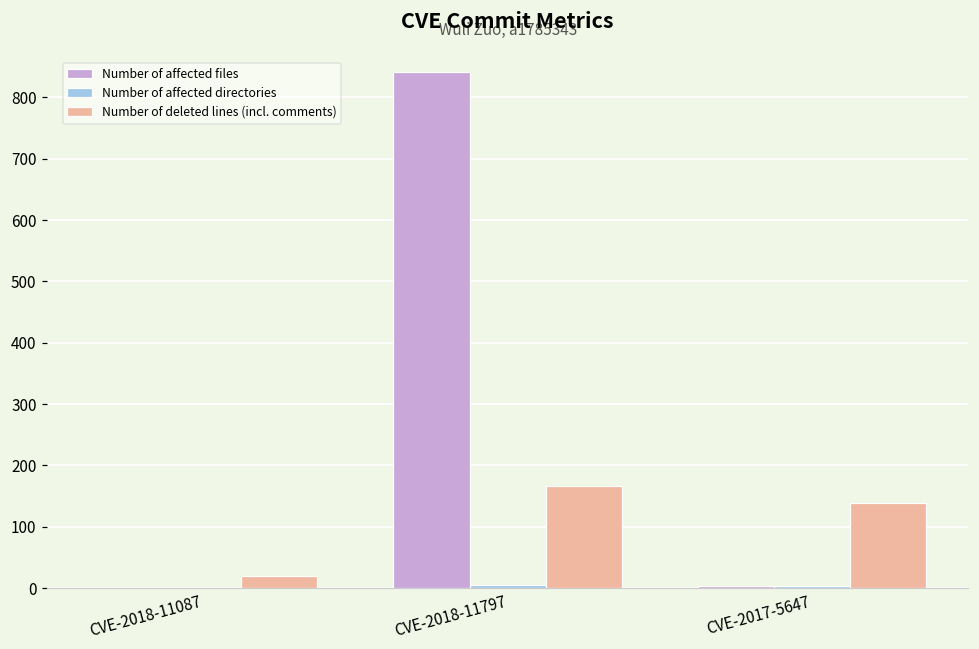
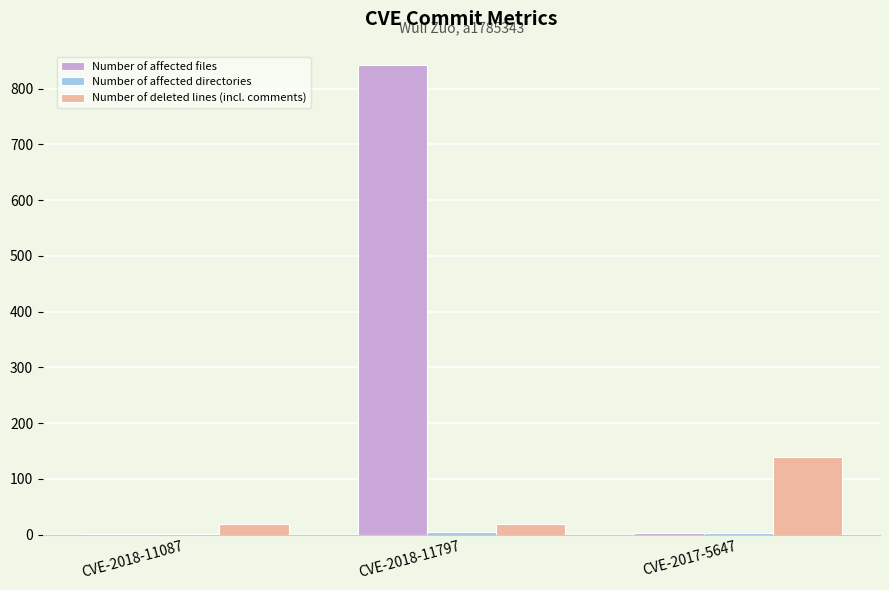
  {
    "Number of deleted lines (incl. comments)": {
      "CVE-2018-11087": 20,
-     "CVE-2018-11797": 170,
+     "CVE-2018-11797": 20,
      "CVE-2017-5647": 140
    }
  }
